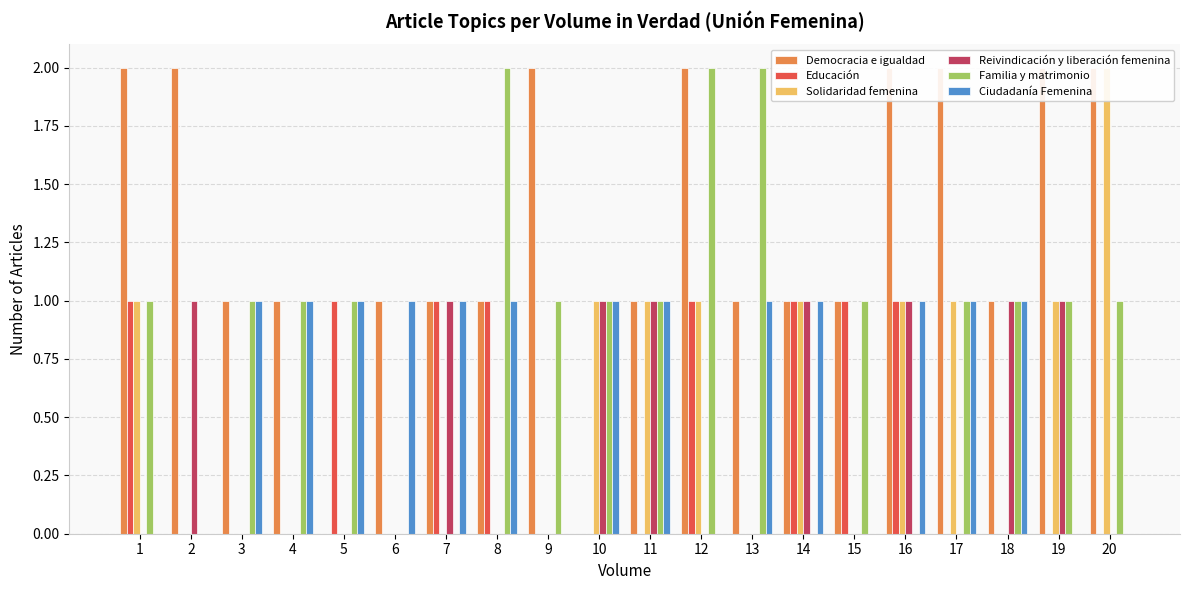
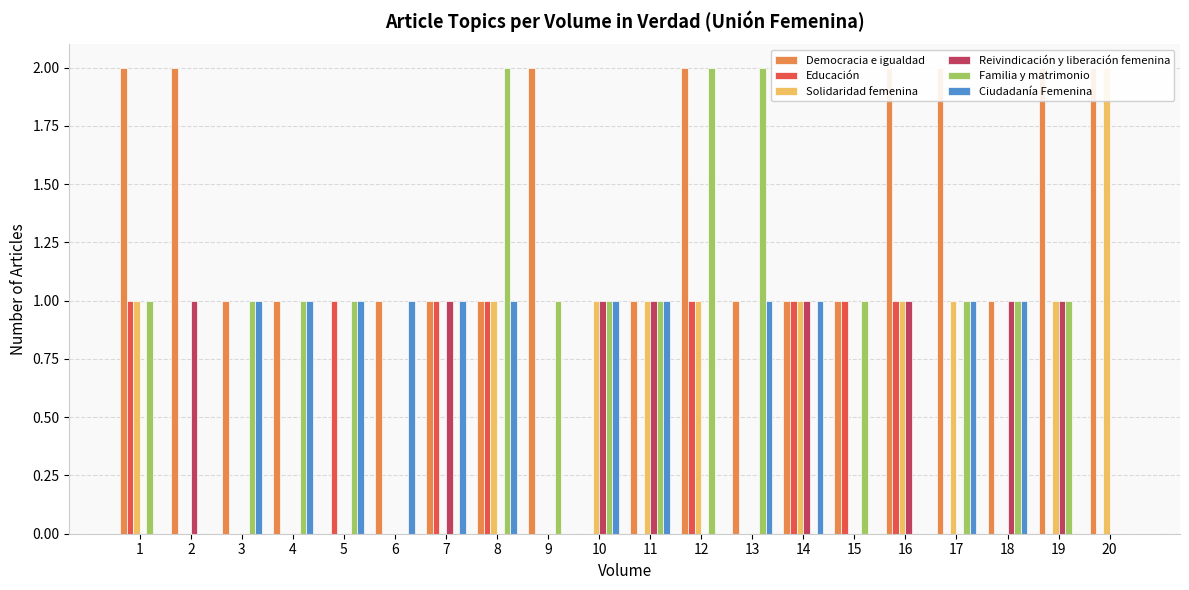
  {
    "Solidaridad femenina": {
      "1": 1,
      "2": 0,
      "3": 0,
      "4": 0,
      "5": 0,
      "6": 0,
      "7": 0,
-     "8": 0,
+     "8": 1,
      "9": 0,
      "10": 1,
      "11": 1,
      "12": 1,
      "13": 0,
      "14": 1,
      "15": 0,
      "16": 1,
      "17": 1,
      "18": 0,
      "19": 1
    },
    "Familia y matrimonio": {
      "1": 1,
      "2": 0,
      "3": 1,
      "4": 1,
      "5": 1,
      "6": 0,
      "7": 0,
      "8": 2,
      "9": 1,
      "10": 1,
      "11": 1,
      "12": 2,
      "13": 2,
      "14": 0,
      "15": 1,
      "16": 0,
      "17": 1,
      "18": 1,
      "19": 1,
-     "20": 1
+     "20": 0
    },
    "Ciudadanía Femenina": {
      "1": 0,
      "2": 0,
      "3": 1,
      "4": 1,
      "5": 1,
      "6": 1,
      "7": 1,
      "8": 1,
      "9": 0,
      "10": 1,
      "11": 1,
      "12": 0,
      "13": 1,
      "14": 1,
      "15": 0,
-     "16": 1,
+     "16": 0,
      "17": 1,
      "18": 1,
      "19": 0,
      "20": 0
    }
  }
